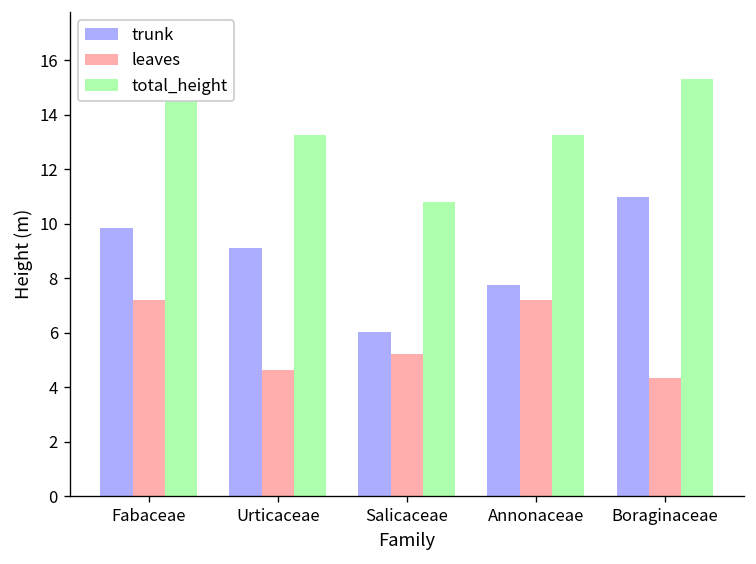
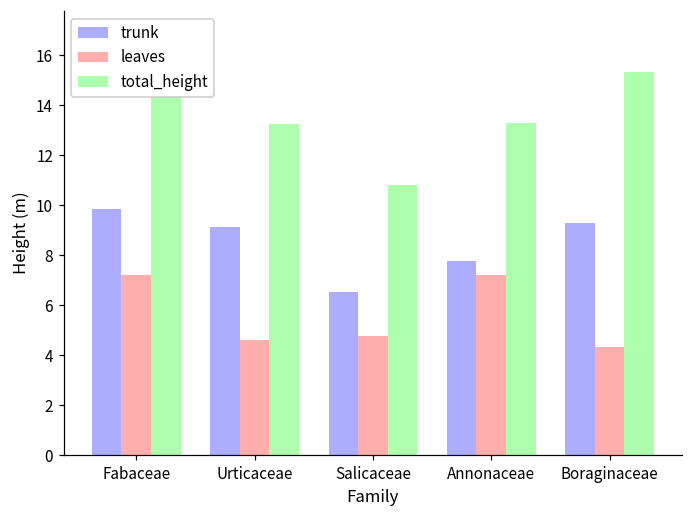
  {
    "trunk": {
      "Fabaceae": 9.9,
      "Urticaceae": 9.1,
-     "Salicaceae": 6.0,
+     "Salicaceae": 6.5,
      "Annonaceae": 7.7,
-     "Boraginaceae": 11.0
+     "Boraginaceae": 9.3
    },
    "leaves": {
      "Fabaceae": 7.2,
      "Urticaceae": 4.6,
-     "Salicaceae": 5.2,
+     "Salicaceae": 4.8,
      "Annonaceae": 7.2,
      "Boraginaceae": 4.3
    },
    "total_height": {
      "Urticaceae": 13.3,
      "Salicaceae": 10.8,
      "Annonaceae": 13.3,
      "Boraginaceae": 15.3
    }
  }
